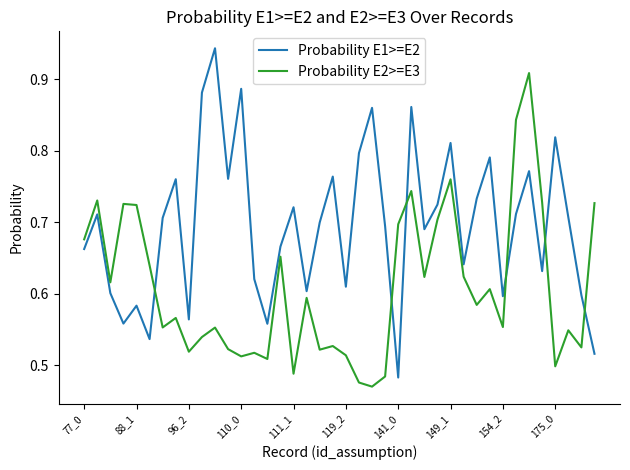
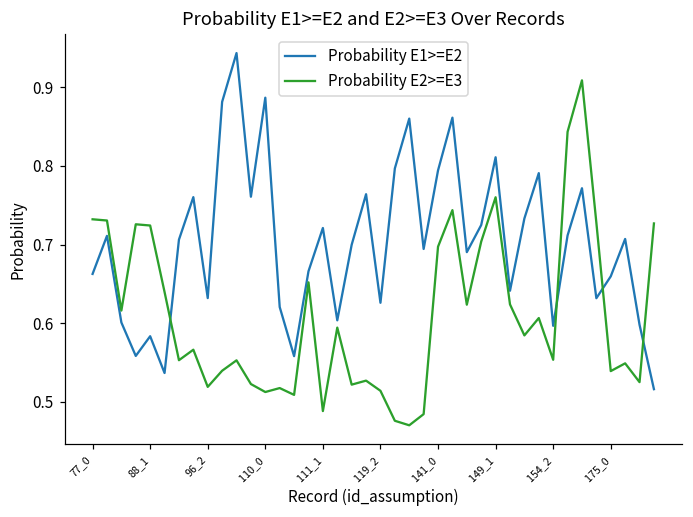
  {
    "Probability E1>=E2": {
      "77_0": 0.66,
      "88_1": 0.58,
-     "96_2": 0.56,
+     "96_2": 0.63,
      "110_0": 0.89,
      "111_1": 0.72,
-     "119_2": 0.61,
-     "141_0": 0.48,
+     "119_2": 0.63,
+     "141_0": 0.79,
      "149_1": 0.81,
      "154_2": 0.60,
-     "175_0": 0.82
+     "175_0": 0.66
    },
    "Probability E2>=E3": {
-     "77_0": 0.68,
+     "77_0": 0.73,
      "88_1": 0.72,
      "96_2": 0.52,
      "110_0": 0.51,
      "111_1": 0.49,
      "119_2": 0.51,
      "141_0": 0.70,
      "149_1": 0.76,
      "154_2": 0.55,
-     "175_0": 0.50
+     "175_0": 0.54
    }
  }
